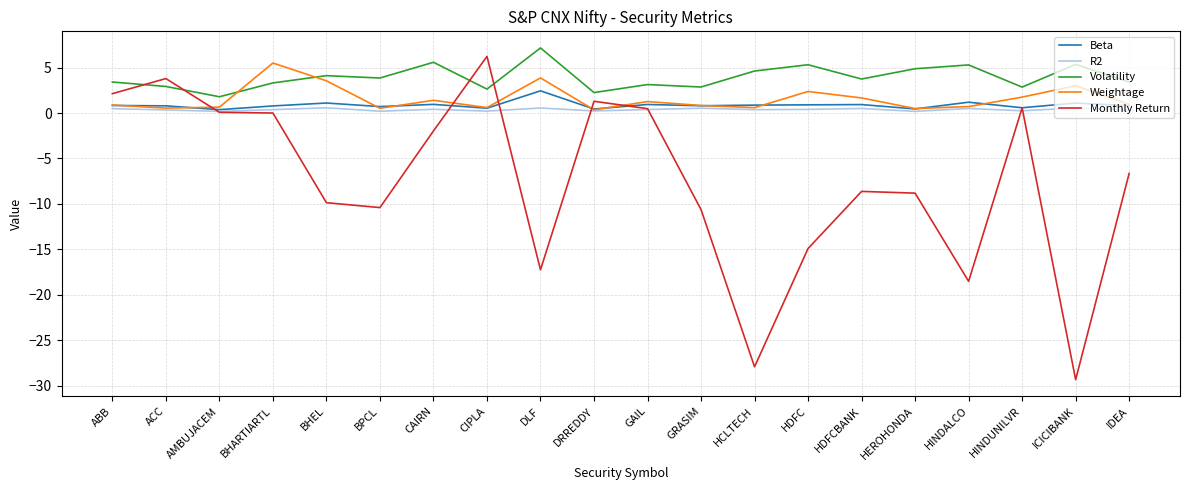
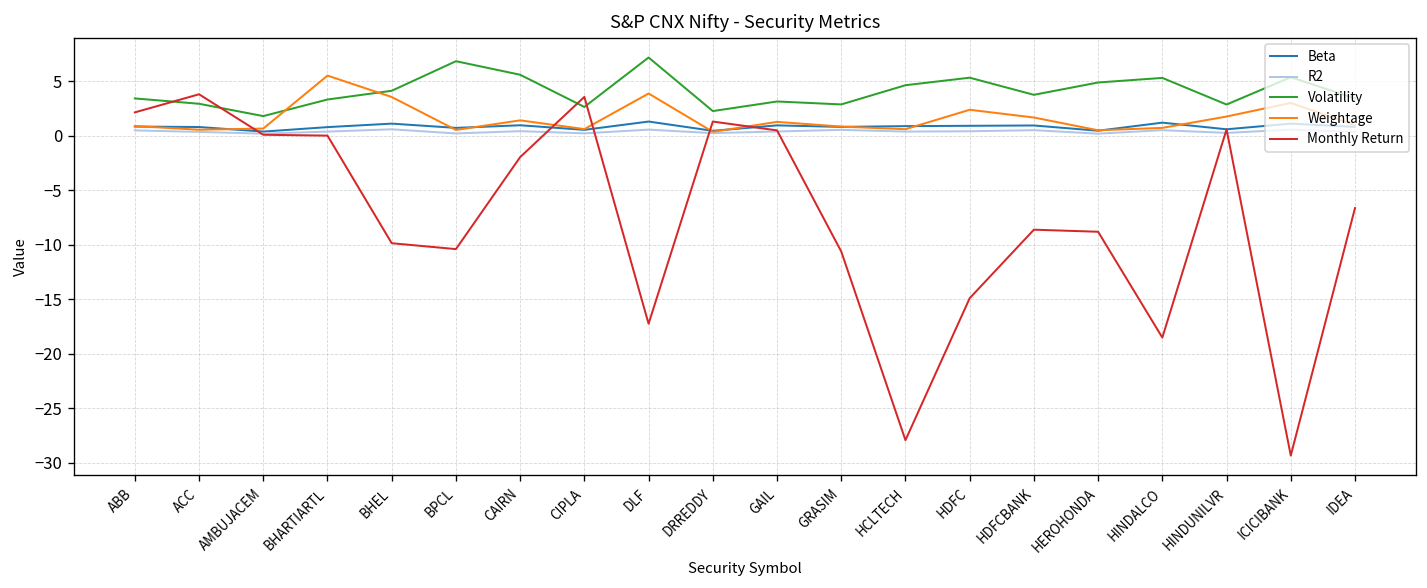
  {
    "Beta": {
      "BHARTIARTL": 1,
      "BHEL": 1,
      "CAIRN": 1,
-     "DLF": 2,
+     "DLF": 1,
      "GAIL": 1,
      "HCLTECH": 1,
      "HDFC": 1,
      "HDFCBANK": 1,
      "HINDALCO": 1
    },
    "R2": {
      "ABB": 0,
      "BHARTIARTL": 0,
      "BHEL": 1,
      "BPCL": 0,
      "CAIRN": 0,
      "CIPLA": 0,
      "DLF": 1,
      "HDFC": 0,
      "HDFCBANK": 1,
      "HINDUNILVR": 0
    },
    "Volatility": {
      "ABB": 3,
      "ACC": 3,
      "AMBUJACEM": 2,
      "BHARTIARTL": 3,
      "BHEL": 4,
-     "BPCL": 4,
+     "BPCL": 7,
      "CAIRN": 6,
      "CIPLA": 3,
      "DLF": 7,
      "DRREDDY": 2,
      "GAIL": 3,
      "GRASIM": 3,
      "HCLTECH": 5,
      "HDFC": 5,
      "HDFCBANK": 4,
      "HEROHONDA": 5,
      "HINDALCO": 5,
      "HINDUNILVR": 3
    },
    "Weightage": {
      "AMBUJACEM": 1,
      "BHARTIARTL": 6,
      "BHEL": 4,
      "CAIRN": 1,
      "DLF": 4,
      "GAIL": 1,
      "HDFC": 2,
      "HDFCBANK": 2,
      "HINDUNILVR": 2
    },
    "Monthly Return": {
      "ABB": 2,
      "ACC": 4,
      "BHARTIARTL": 0,
      "BHEL": -10,
      "BPCL": -10,
      "CAIRN": -2,
-     "CIPLA": 6,
+     "CIPLA": 4,
      "DLF": -17,
      "DRREDDY": 1,
      "GRASIM": -11,
      "HCLTECH": -28,
      "HDFC": -15,
      "HDFCBANK": -9,
      "HEROHONDA": -9,
      "HINDALCO": -19,
      "ICICIBANK": -29,
      "IDEA": -7
    }
  }
